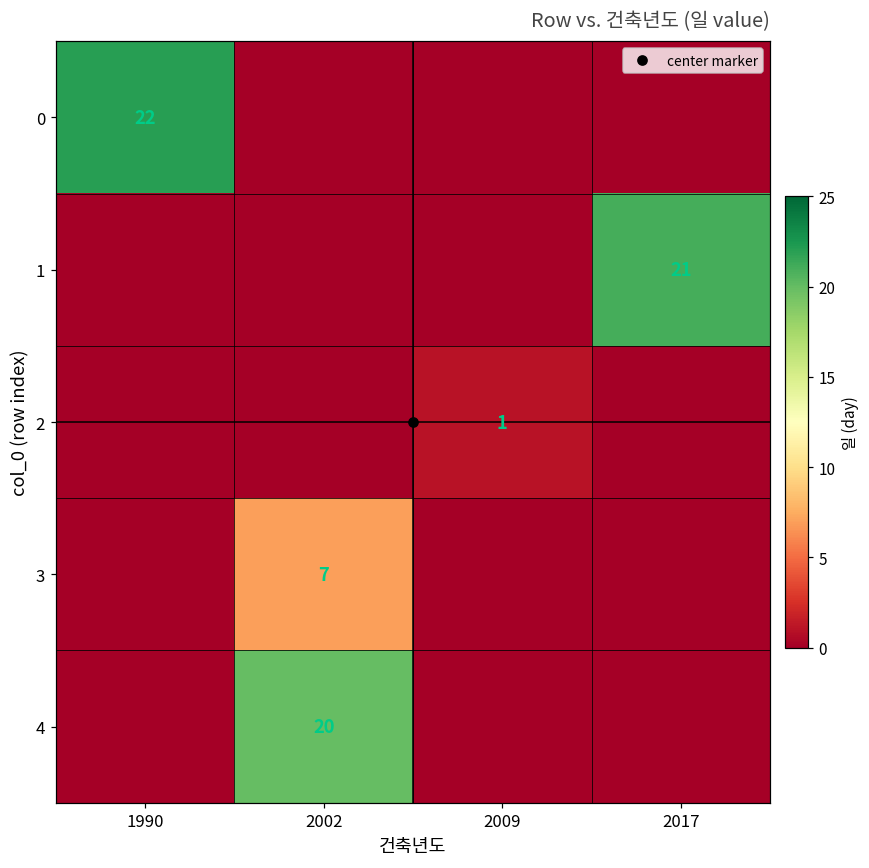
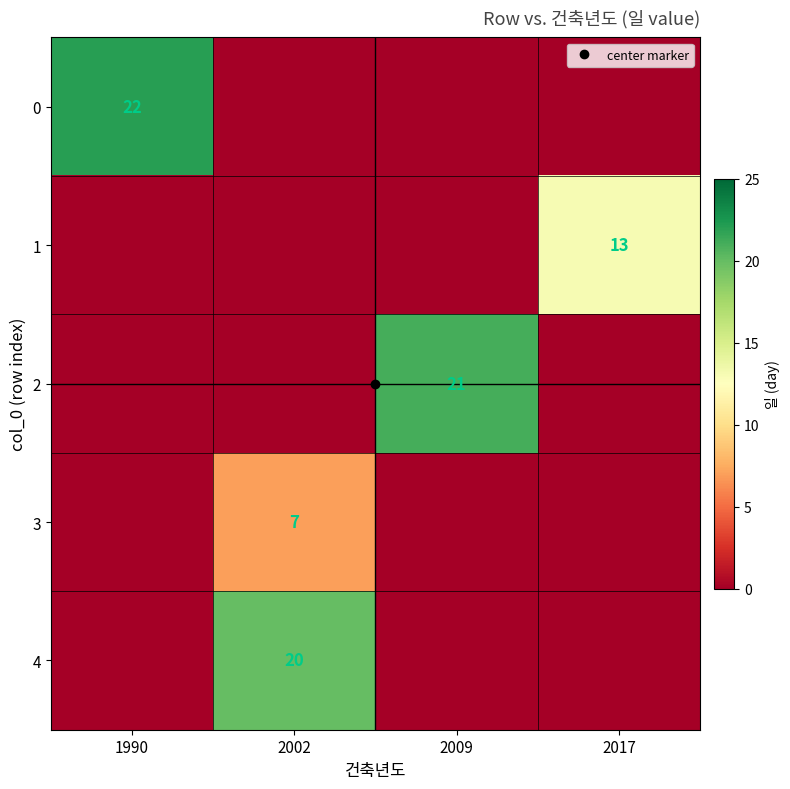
  {
    "0": {
      "1990": 22
    },
    "1": {
-     "2017": 21
+     "2017": 13
    },
    "2": {
-     "2009": 1
+     "2009": 21
    },
    "3": {
      "2002": 7
    },
    "4": {
      "2002": 20
    }
  }
